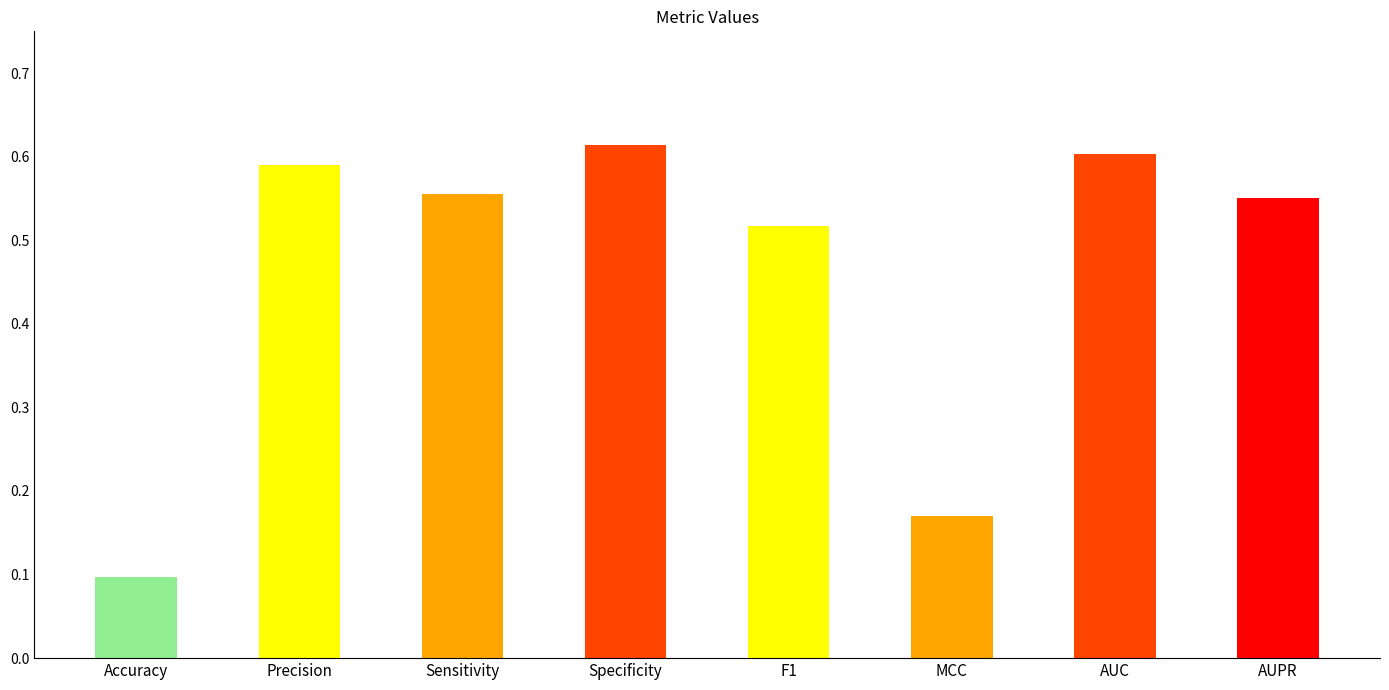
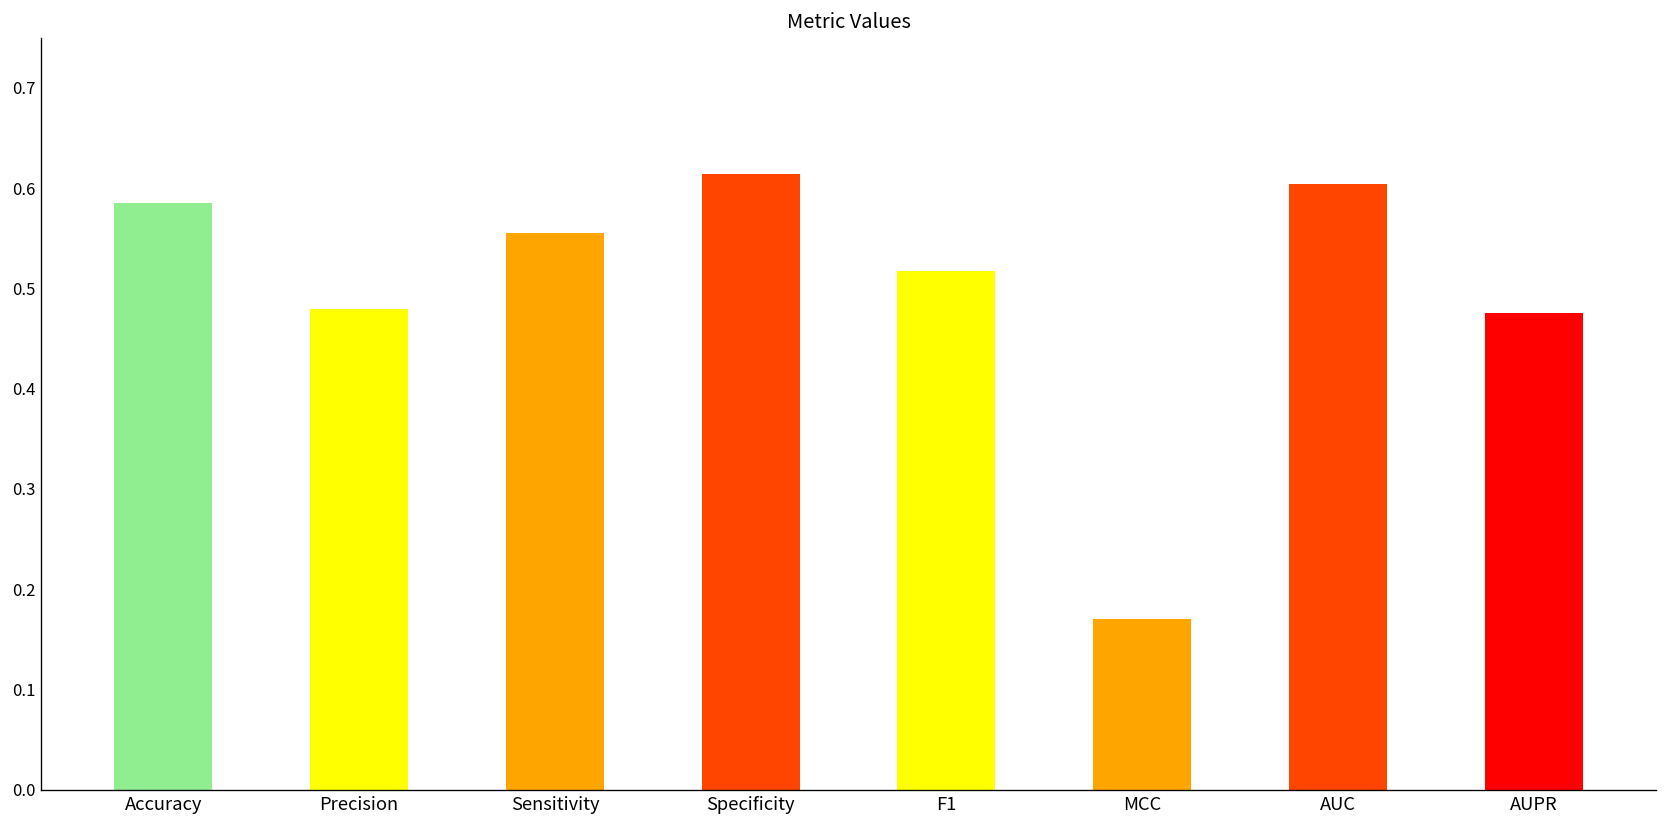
  {
-   "Accuracy": 0.10,
-   "Precision": 0.59,
+   "Accuracy": 0.58,
+   "Precision": 0.48,
    "Sensitivity": 0.56,
    "Specificity": 0.61,
    "F1": 0.52,
    "MCC": 0.17,
    "AUC": 0.60,
-   "AUPR": 0.55
+   "AUPR": 0.48
  }
